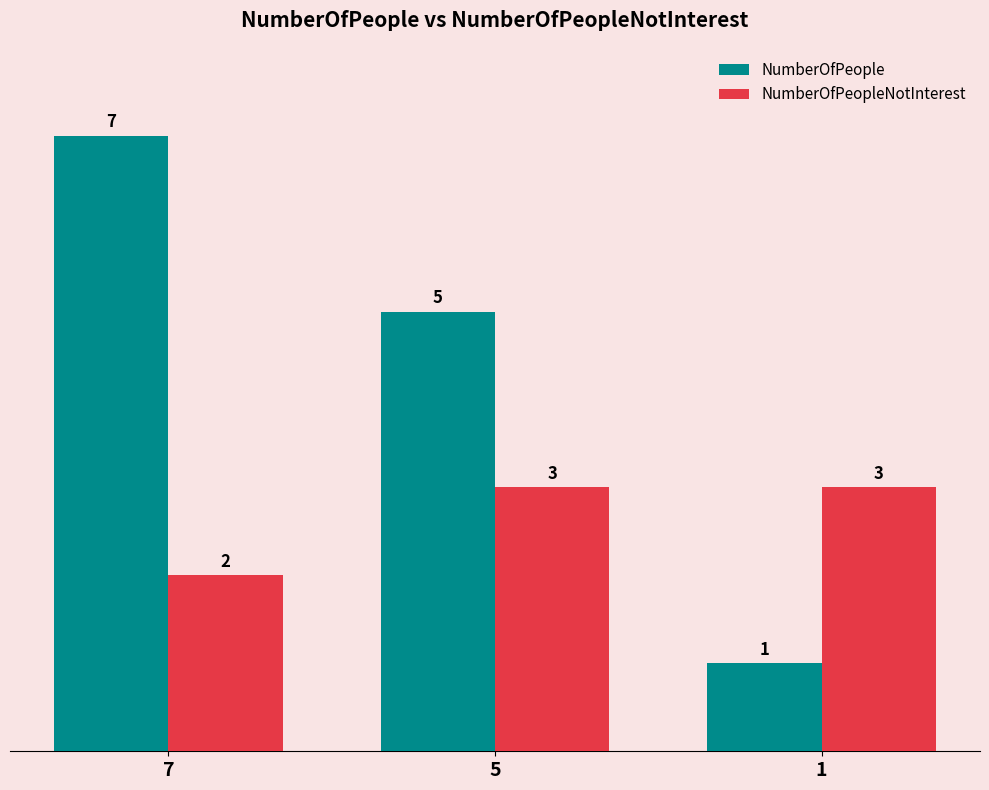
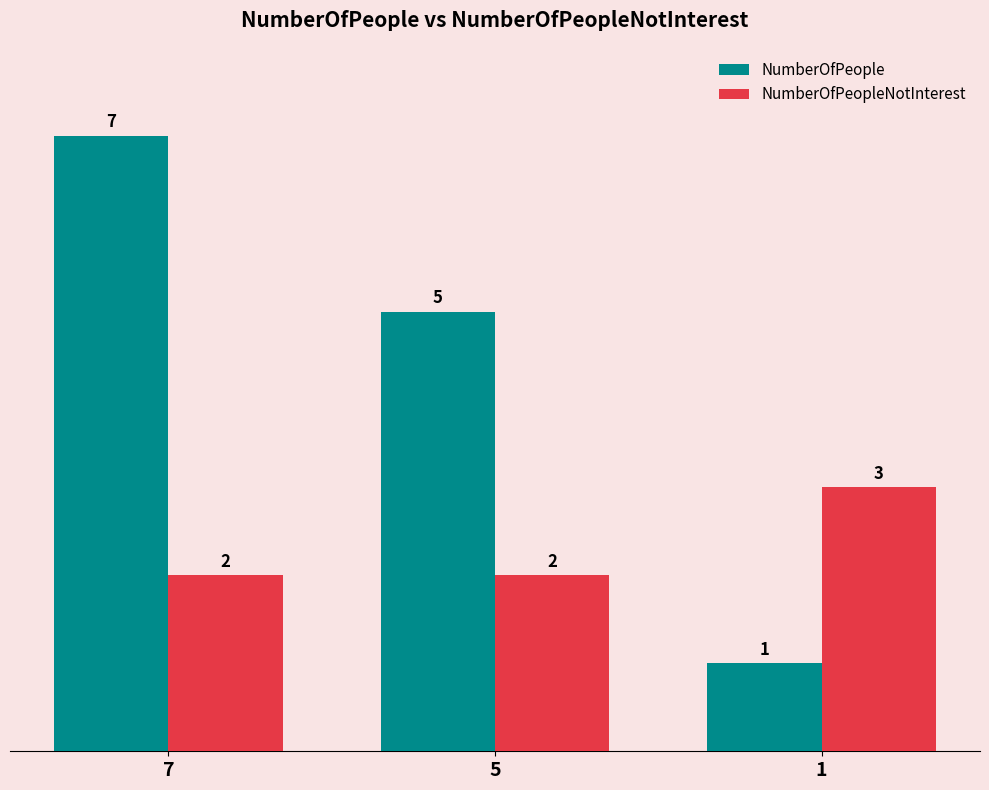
  {
    "NumberOfPeople": {
      "7": 7,
      "5": 5,
      "1": 1
    },
    "NumberOfPeopleNotInterest": {
      "7": 2,
-     "5": 3,
+     "5": 2,
      "1": 3
    }
  }
